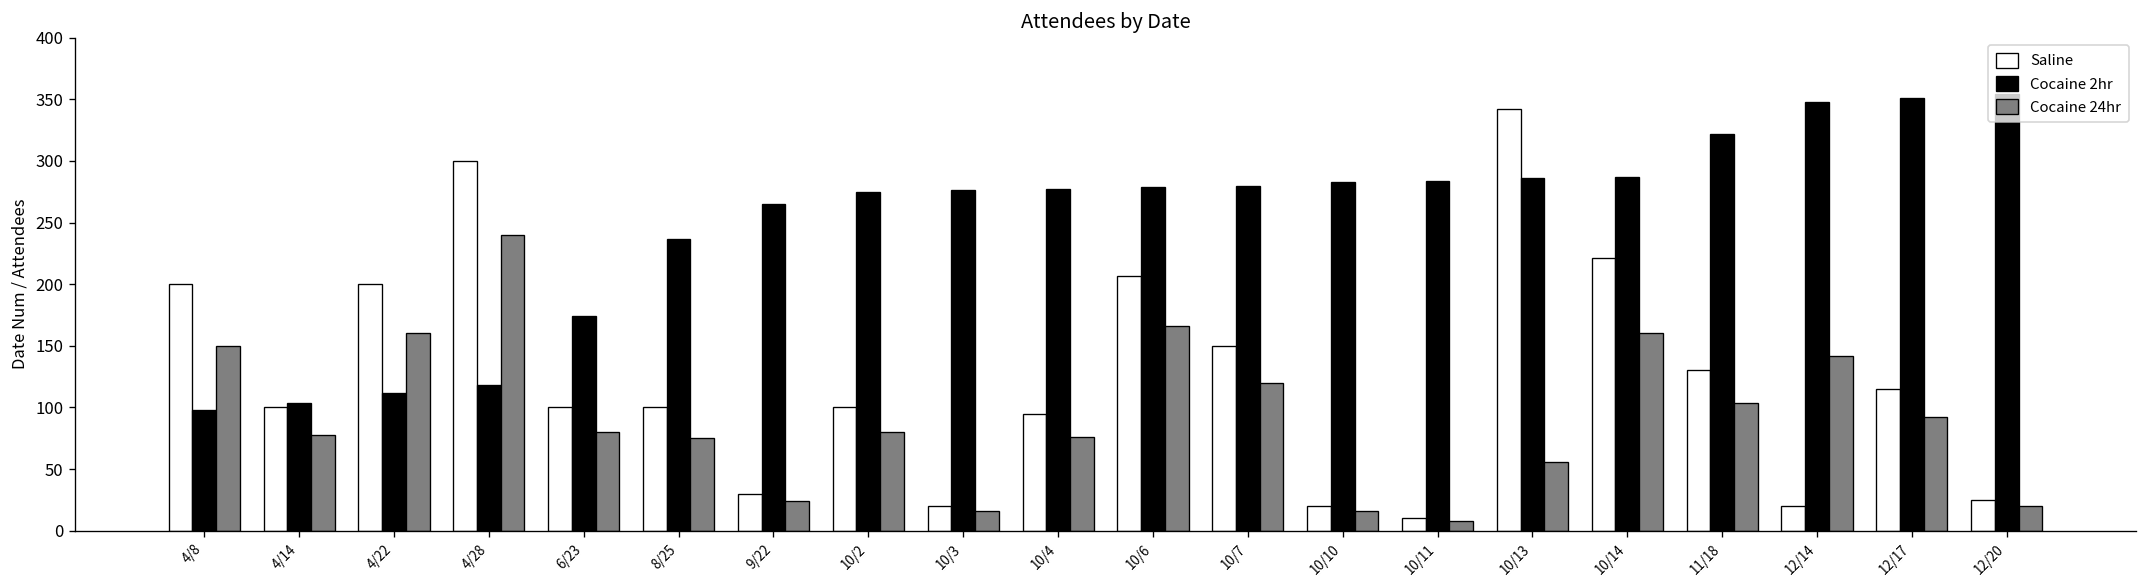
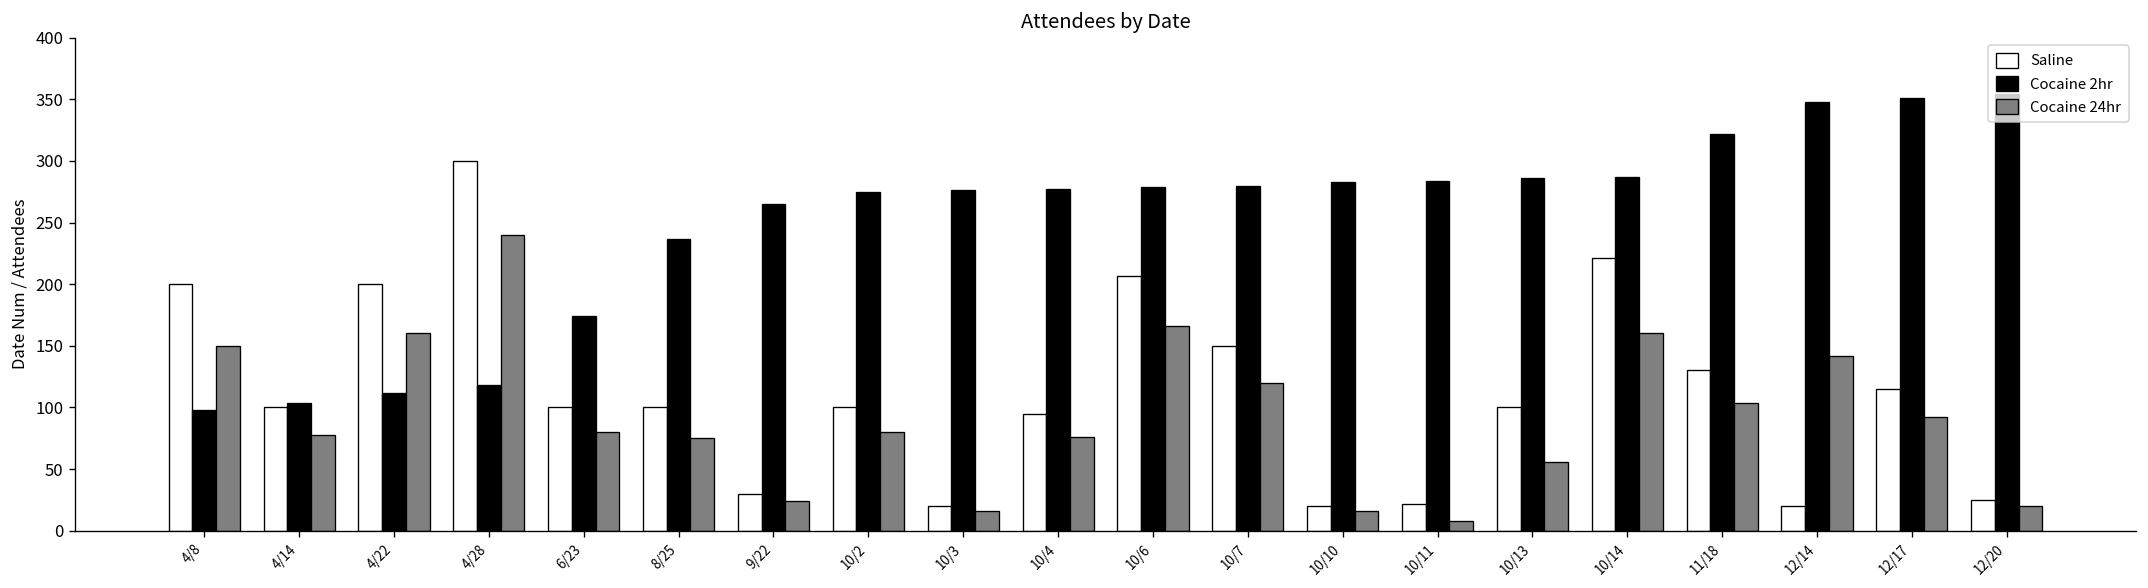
  {
    "Saline": {
      "4/8": 200,
      "4/14": 100,
      "4/22": 200,
      "4/28": 300,
      "6/23": 100,
      "8/25": 100,
      "9/22": 30,
      "10/2": 100,
      "10/3": 20,
      "10/4": 95,
      "10/6": 207,
      "10/7": 150,
      "10/10": 20,
-     "10/11": 10,
-     "10/13": 342,
+     "10/11": 22,
+     "10/13": 100,
      "10/14": 221,
      "11/18": 130,
      "12/14": 20,
      "12/17": 115,
      "12/20": 25
    },
    "Cocaine 2hr": {
      "4/8": 98,
      "4/14": 104,
      "4/22": 112,
      "4/28": 118,
      "6/23": 174,
      "8/25": 237,
      "9/22": 265,
      "10/2": 275,
      "10/3": 276,
      "10/4": 277,
      "10/6": 279,
      "10/7": 280,
      "10/10": 283,
      "10/11": 284,
      "10/13": 286,
      "10/14": 287,
      "11/18": 322,
      "12/14": 348,
      "12/17": 351
    },
    "Cocaine 24hr": {
      "4/8": 150,
      "4/14": 78,
      "4/22": 160,
      "4/28": 240,
      "6/23": 80,
      "8/25": 75,
      "9/22": 24,
      "10/2": 80,
      "10/3": 16,
      "10/4": 76,
      "10/6": 166,
      "10/7": 120,
      "10/10": 16,
      "10/11": 8,
      "10/13": 56,
      "10/14": 160,
      "11/18": 104,
      "12/14": 142,
      "12/17": 92,
      "12/20": 20
    }
  }
